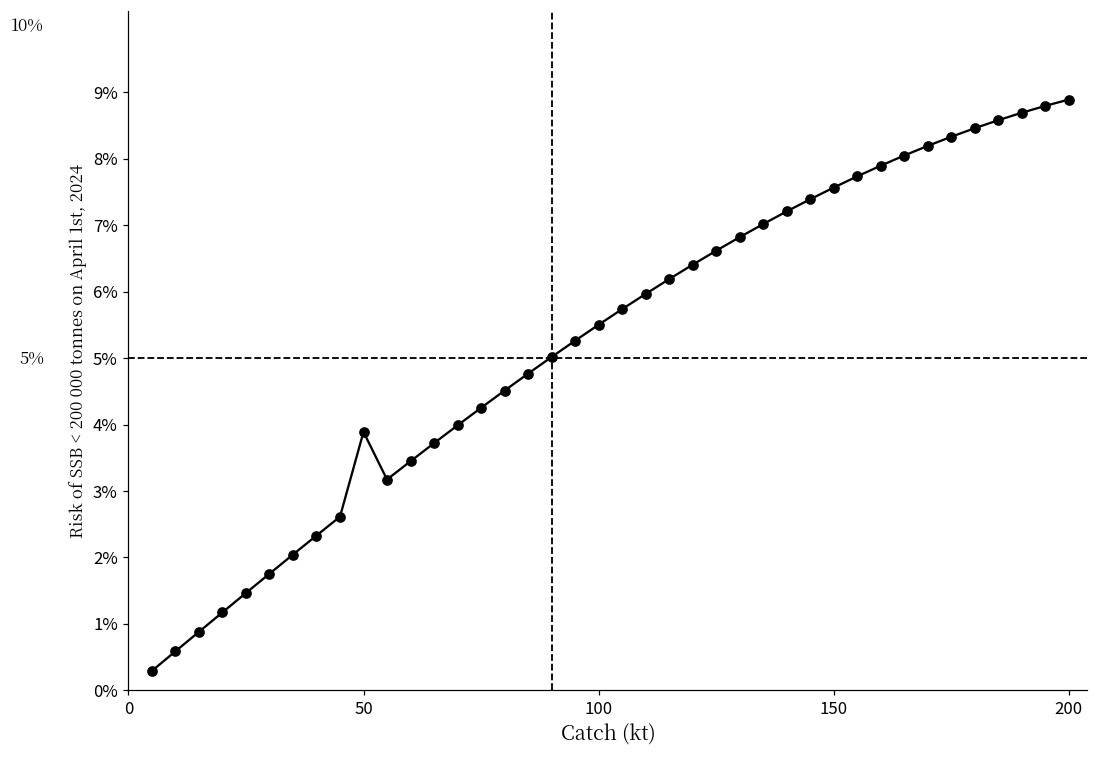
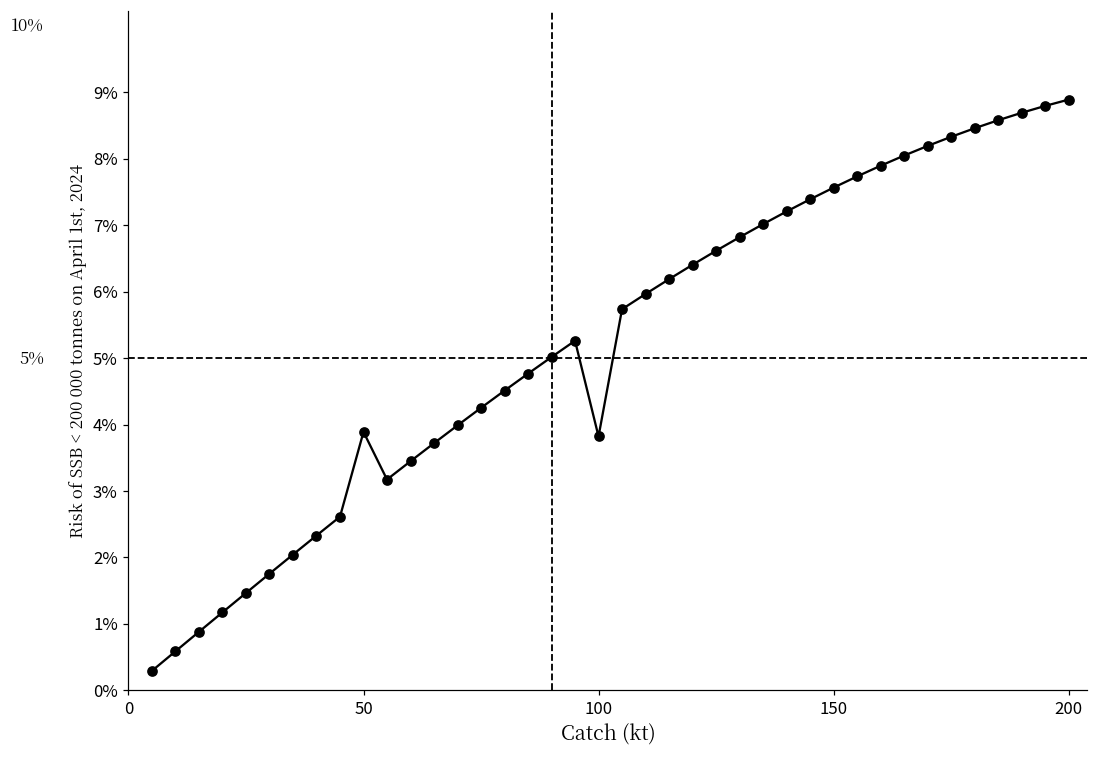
  {
    "50": "3.9%",
-   "100": "5.5%",
+   "100": "3.8%",
    "150": "7.6%",
    "200": "8.9%"
  }
